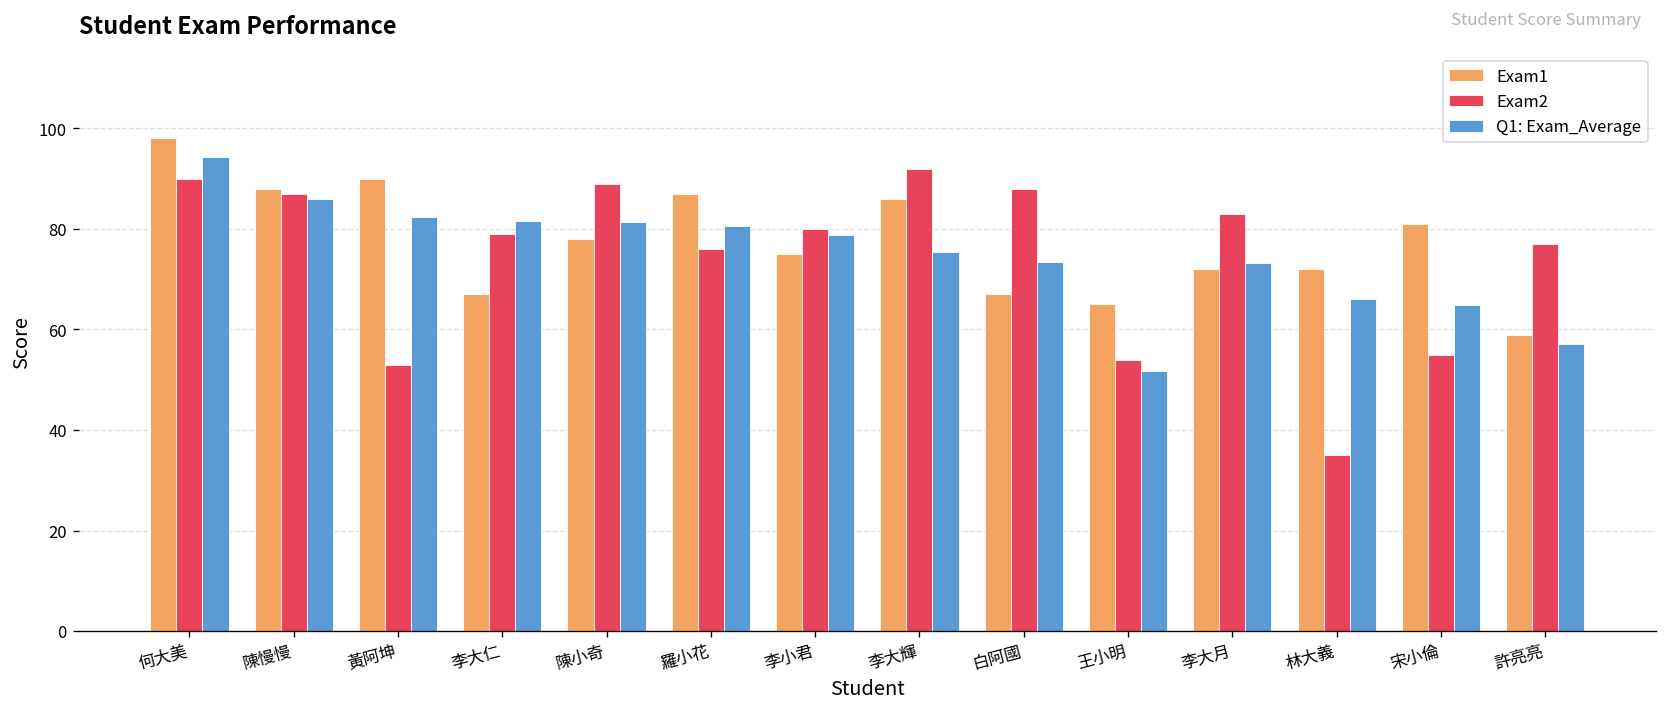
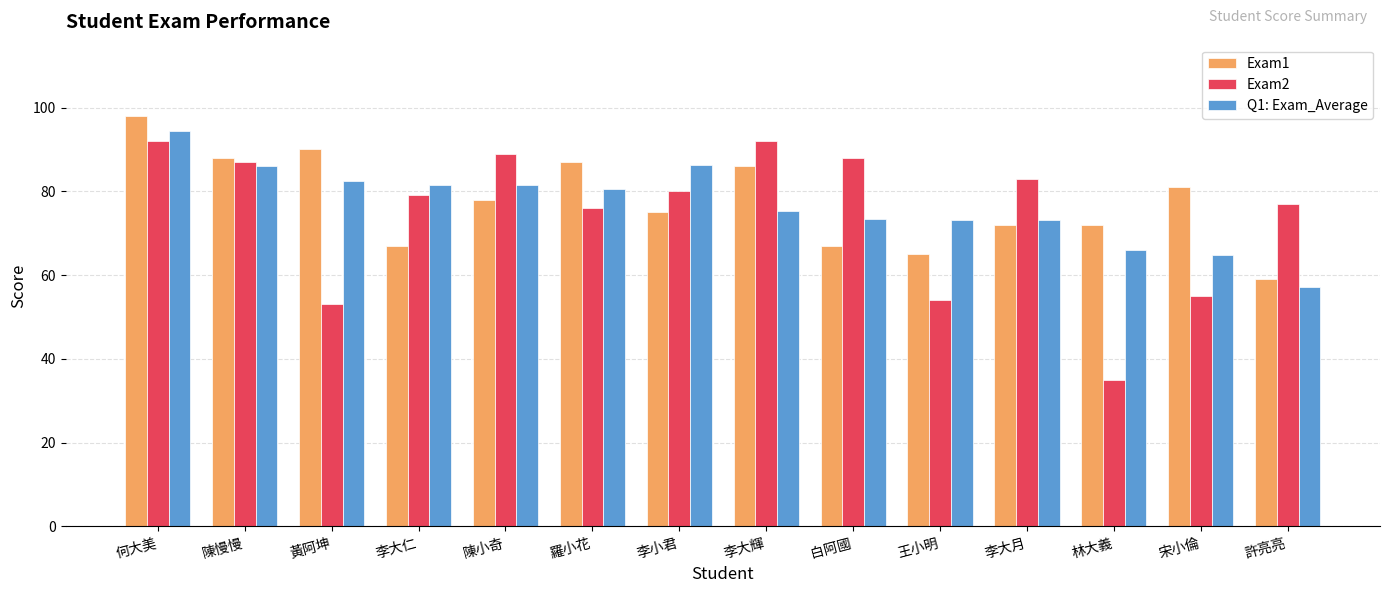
  {
    "Exam1": {
      "何大美": 98,
      "陳慢慢": 88,
      "黃阿坤": 90,
      "李大仁": 67,
      "陳小奇": 78,
      "羅小花": 87,
      "李小君": 75,
      "李大輝": 86,
      "白阿國": 67,
      "王小明": 65,
      "李大月": 72,
      "林大義": 72,
      "宋小倫": 81,
      "許亮亮": 59
    },
    "Exam2": {
-     "何大美": 90,
+     "何大美": 92,
      "陳慢慢": 87,
      "黃阿坤": 53,
      "李大仁": 79,
      "陳小奇": 89,
      "羅小花": 76,
      "李小君": 80,
      "李大輝": 92,
      "白阿國": 88,
      "王小明": 54,
      "李大月": 83,
      "林大義": 35,
      "宋小倫": 55,
      "許亮亮": 77
    },
    "Q1: Exam_Average": {
      "何大美": 94,
      "陳慢慢": 86,
      "黃阿坤": 82,
      "李大仁": 82,
      "陳小奇": 81,
      "羅小花": 81,
-     "李小君": 79,
+     "李小君": 86,
      "李大輝": 75,
      "白阿國": 73,
-     "王小明": 52,
+     "王小明": 73,
      "李大月": 73,
      "林大義": 66,
      "宋小倫": 65,
      "許亮亮": 57
    }
  }
